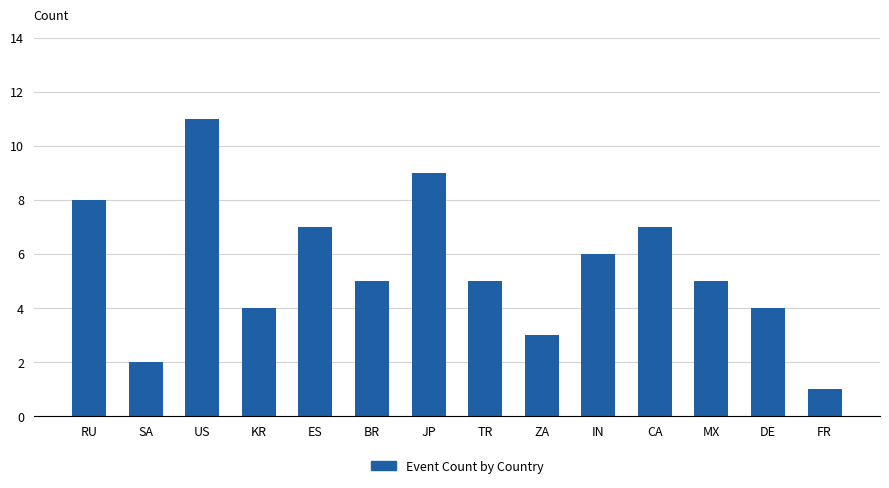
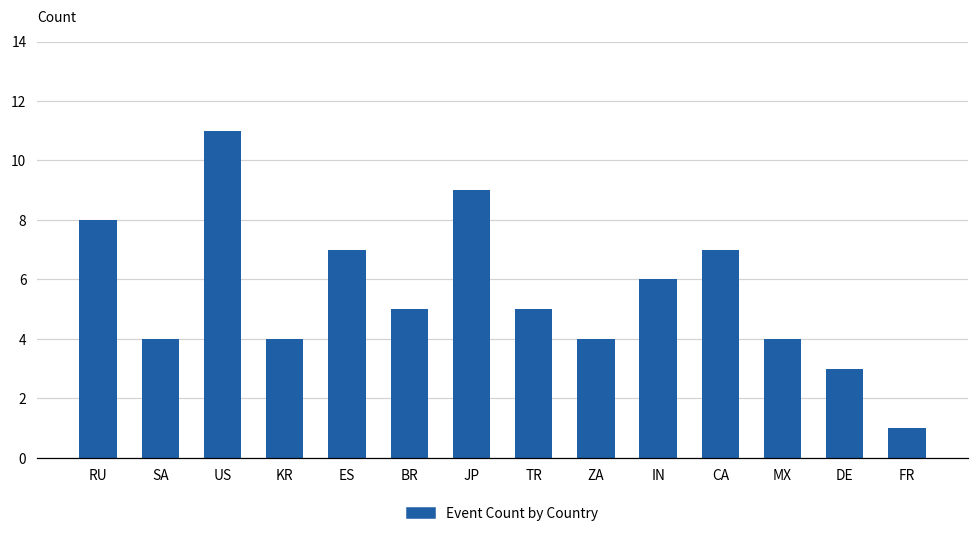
  {
    "RU": 8,
-   "SA": 2,
+   "SA": 4,
    "US": 11,
    "KR": 4,
    "ES": 7,
    "BR": 5,
    "JP": 9,
    "TR": 5,
-   "ZA": 3,
+   "ZA": 4,
    "IN": 6,
    "CA": 7,
-   "MX": 5,
-   "DE": 4,
+   "MX": 4,
+   "DE": 3,
    "FR": 1
  }
